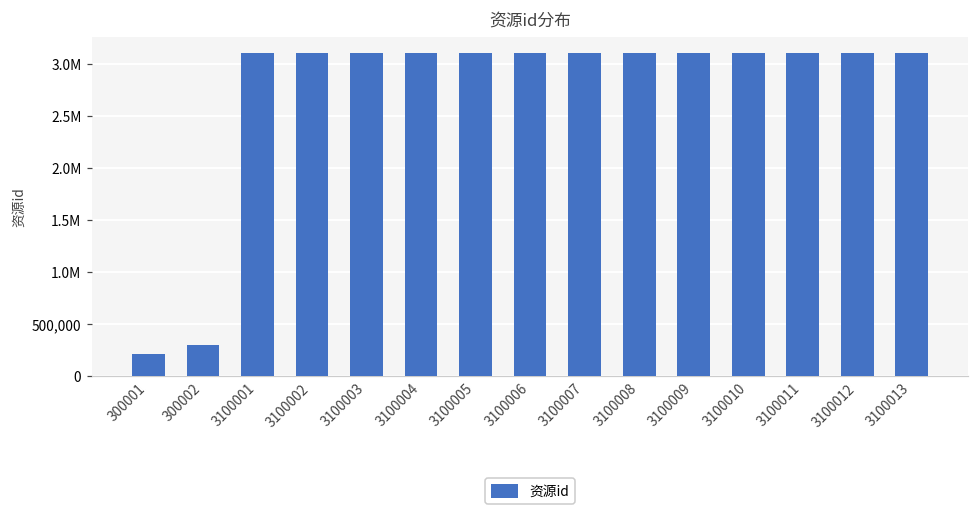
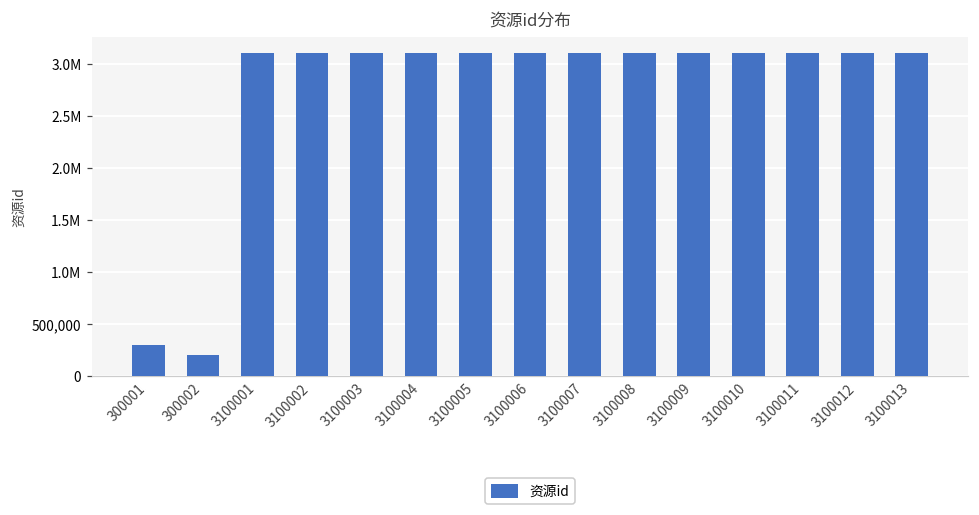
  {
-   "300001": "200,000",
-   "300002": "300,000",
+   "300001": "300,000",
+   "300002": "200,000",
    "3100001": "3,100,000",
    "3100002": "3,100,000",
    "3100003": "3,100,000",
    "3100004": "3,100,000",
    "3100005": "3,100,000",
    "3100006": "3,100,000",
    "3100007": "3,100,000",
    "3100008": "3,100,000",
    "3100009": "3,100,000",
    "3100010": "3,100,000",
    "3100011": "3,100,000",
    "3100012": "3,100,000",
    "3100013": "3,100,000"
  }
